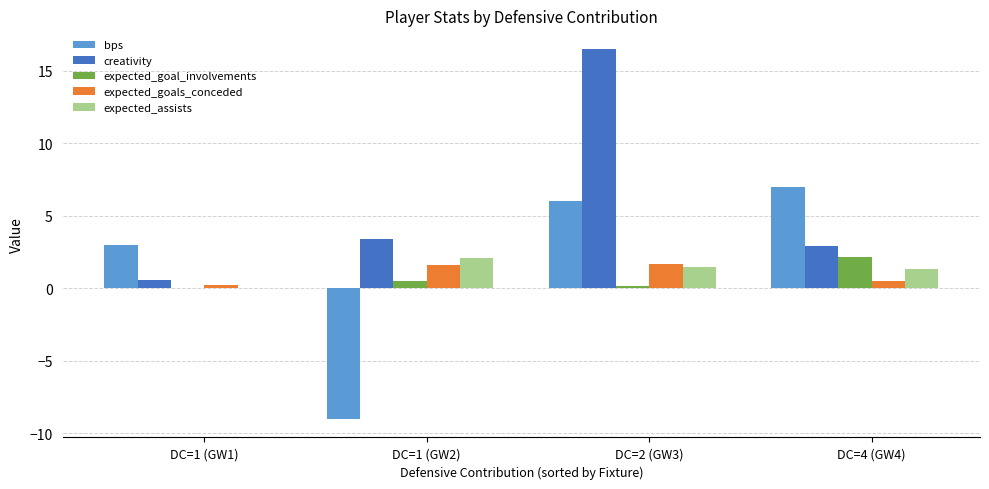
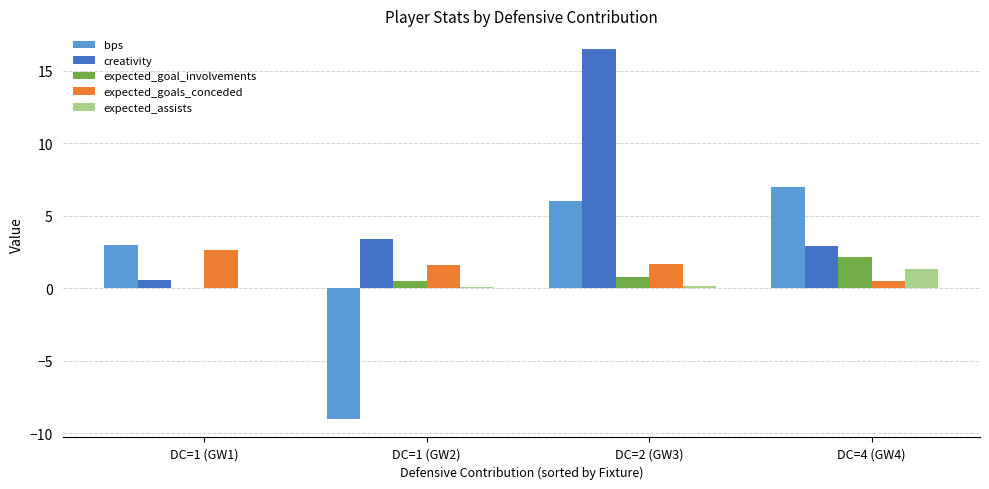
  {
    "expected_goal_involvements": {
      "DC=1 (GW1)": 0.0,
      "DC=1 (GW2)": 0.5,
-     "DC=2 (GW3)": 0.2,
+     "DC=2 (GW3)": 0.8,
      "DC=4 (GW4)": 2.2
    },
    "expected_goals_conceded": {
-     "DC=1 (GW1)": 0.2,
+     "DC=1 (GW1)": 2.6,
      "DC=1 (GW2)": 1.6,
      "DC=2 (GW3)": 1.7,
      "DC=4 (GW4)": 0.5
    },
    "expected_assists": {
      "DC=1 (GW1)": 0.0,
-     "DC=1 (GW2)": 2.1,
-     "DC=2 (GW3)": 1.4,
+     "DC=1 (GW2)": 0.1,
+     "DC=2 (GW3)": 0.2,
      "DC=4 (GW4)": 1.3
    }
  }
